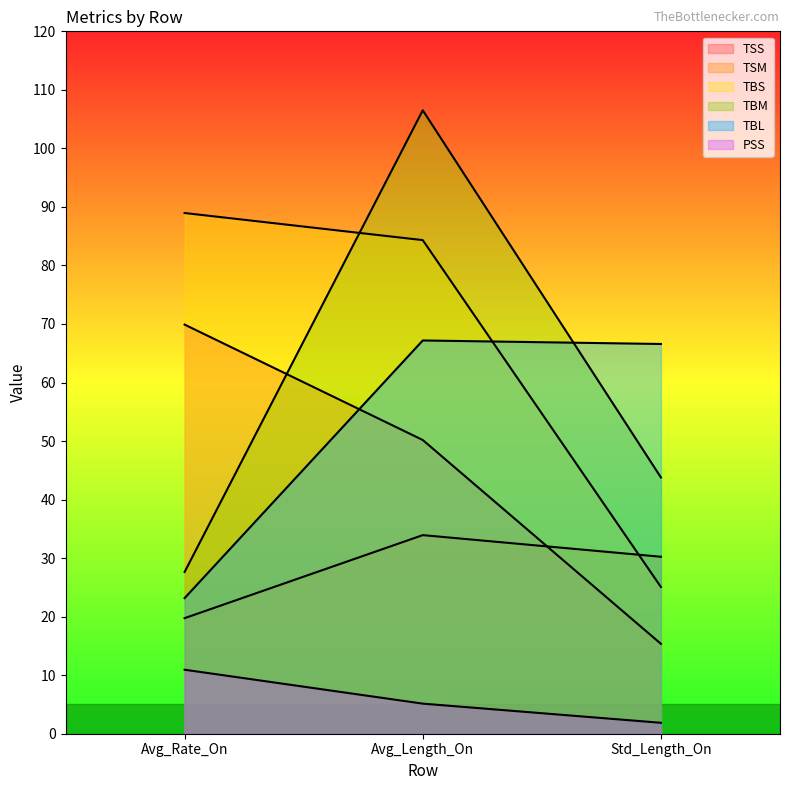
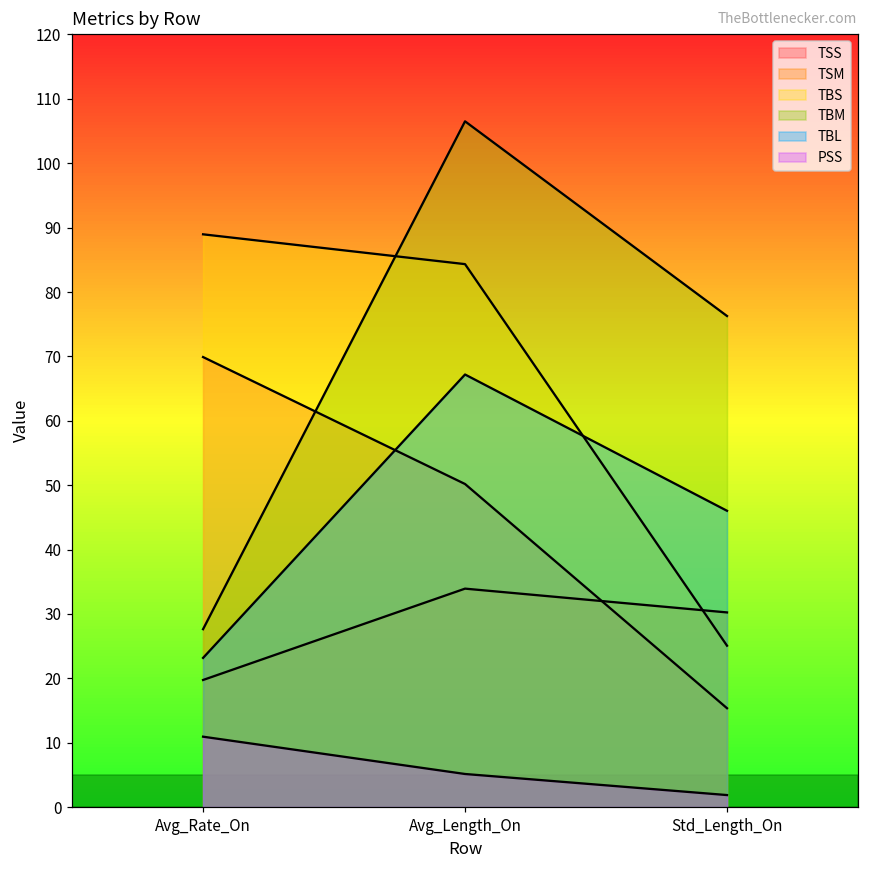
  {
    "TBM": {
      "Avg_Rate_On": 28,
      "Avg_Length_On": 107,
-     "Std_Length_On": 44
+     "Std_Length_On": 76
    },
    "TBL": {
      "Avg_Rate_On": 23,
      "Avg_Length_On": 67,
-     "Std_Length_On": 67
+     "Std_Length_On": 46
    },
    "PSS": {
      "Avg_Rate_On": 11,
      "Avg_Length_On": 5
    }
  }
